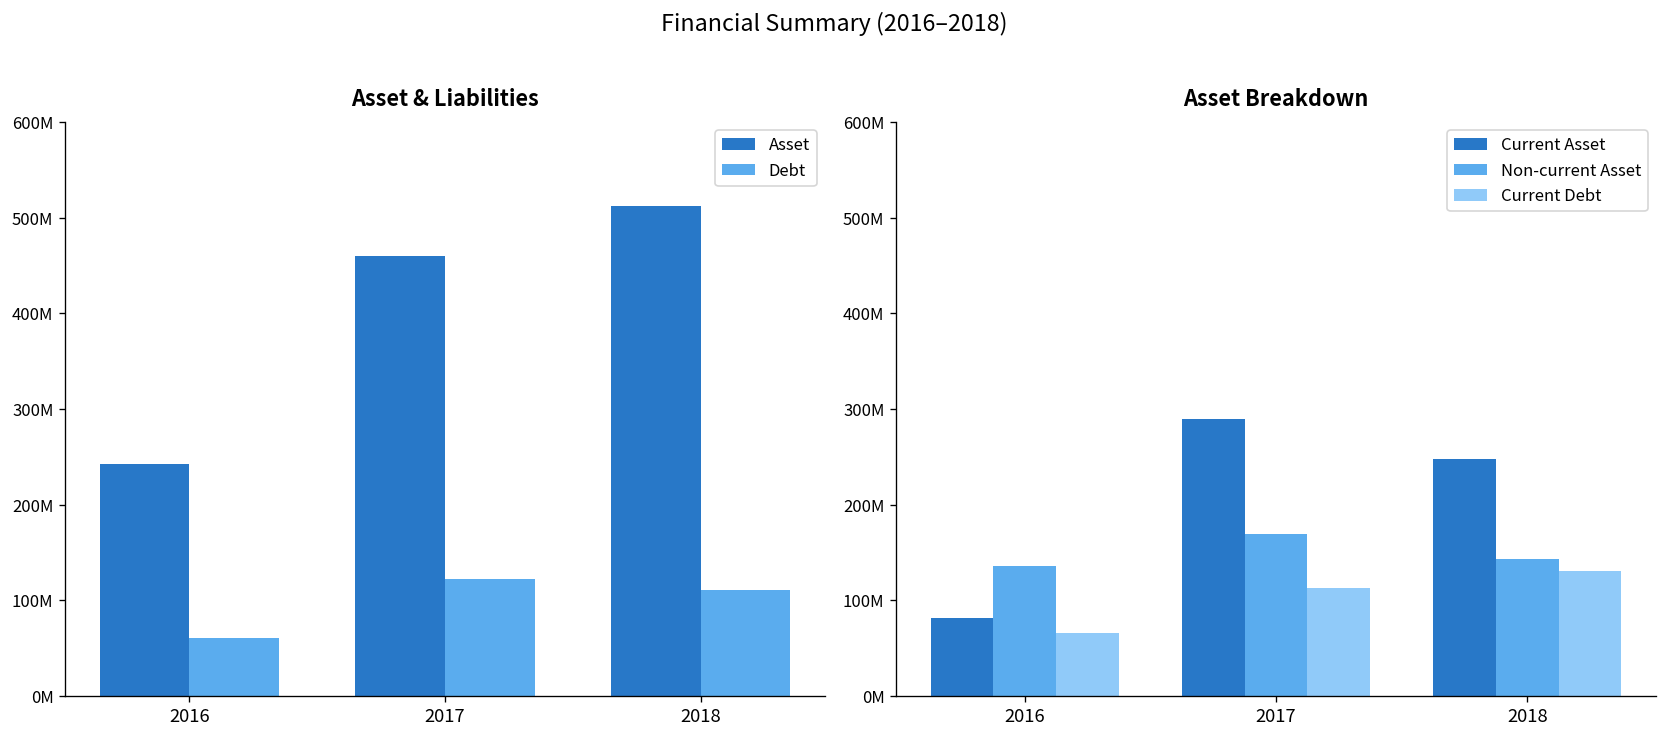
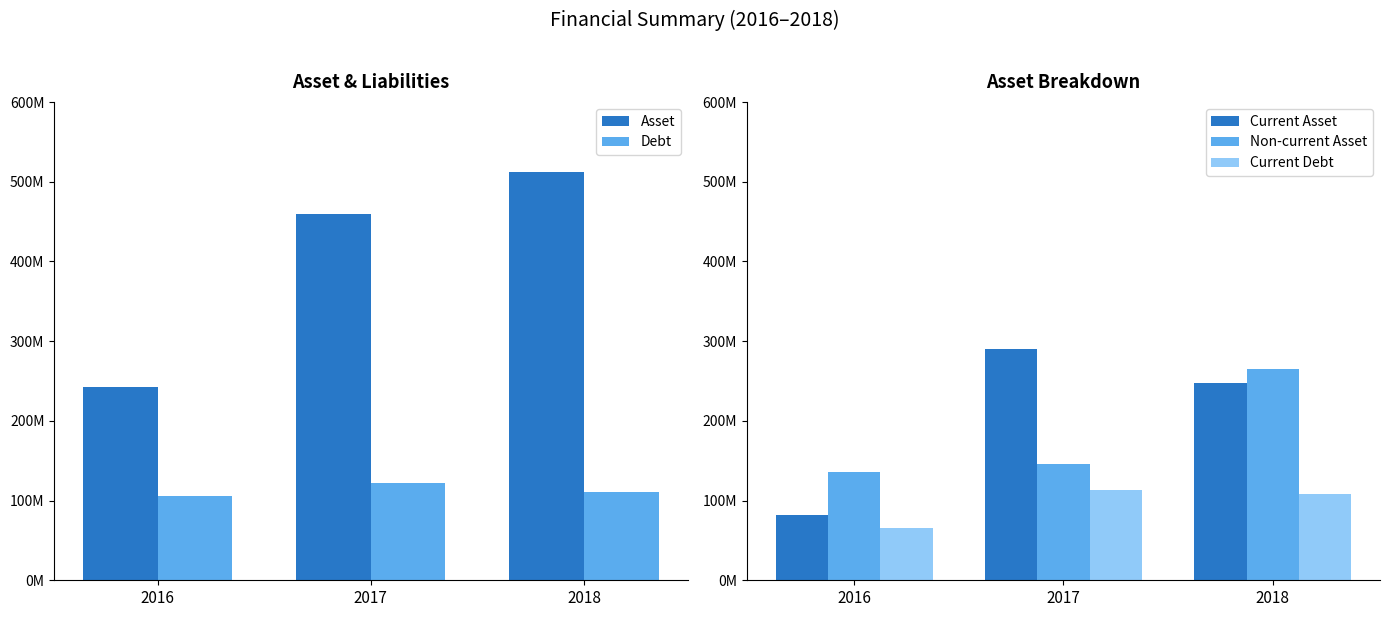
  {
    "Asset & Liabilities": {
      "Asset": {
        "2016": 240000000,
        "2017": 460000000,
        "2018": 510000000
      },
      "Debt": {
-       "2016": 60000000,
+       "2016": 110000000,
        "2017": 120000000,
        "2018": 110000000
      }
    },
    "Asset Breakdown": {
      "Current Asset": {
        "2016": 80000000,
        "2017": 290000000,
        "2018": 250000000
      },
      "Non-current Asset": {
        "2016": 140000000,
-       "2017": 170000000,
-       "2018": 140000000
+       "2017": 150000000,
+       "2018": 270000000
      },
      "Current Debt": {
        "2016": 70000000,
        "2017": 110000000,
-       "2018": 130000000
+       "2018": 110000000
      }
    }
  }
